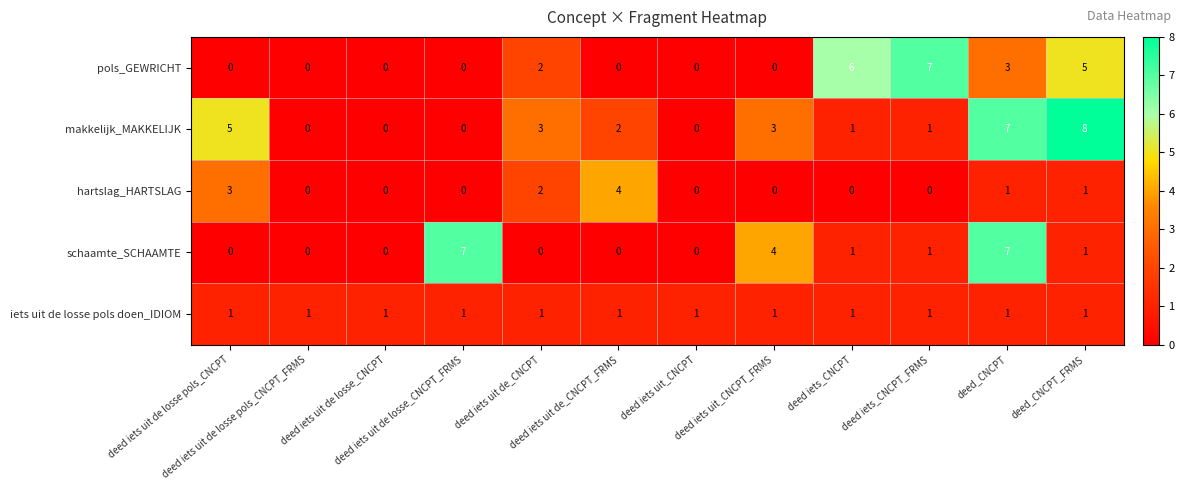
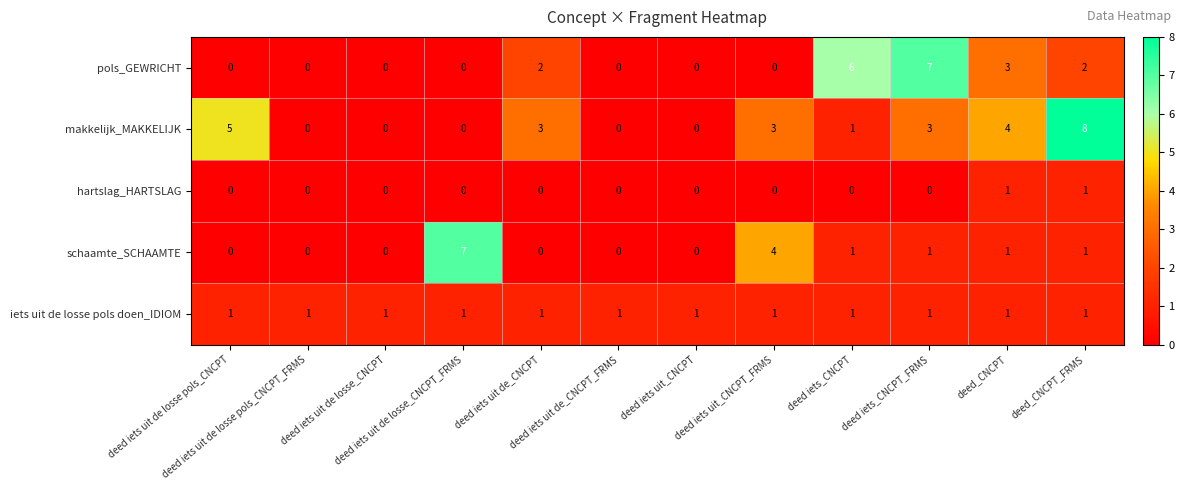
  {
    "pols_GEWRICHT": {
      "deed iets uit de losse pols_CNCPT": 0,
      "deed iets uit de losse pols_CNCPT_FRMS": 0,
      "deed iets uit de losse_CNCPT": 0,
      "deed iets uit de losse_CNCPT_FRMS": 0,
      "deed iets uit de_CNCPT": 2,
      "deed iets uit de_CNCPT_FRMS": 0,
      "deed iets uit_CNCPT": 0,
      "deed iets uit_CNCPT_FRMS": 0,
      "deed iets_CNCPT": 6,
      "deed iets_CNCPT_FRMS": 7,
      "deed_CNCPT": 3,
-     "deed_CNCPT_FRMS": 5
+     "deed_CNCPT_FRMS": 2
    },
    "makkelijk_MAKKELIJK": {
      "deed iets uit de losse pols_CNCPT": 5,
      "deed iets uit de losse pols_CNCPT_FRMS": 0,
      "deed iets uit de losse_CNCPT": 0,
      "deed iets uit de losse_CNCPT_FRMS": 0,
      "deed iets uit de_CNCPT": 3,
-     "deed iets uit de_CNCPT_FRMS": 2,
+     "deed iets uit de_CNCPT_FRMS": 0,
      "deed iets uit_CNCPT": 0,
      "deed iets uit_CNCPT_FRMS": 3,
      "deed iets_CNCPT": 1,
-     "deed iets_CNCPT_FRMS": 1,
-     "deed_CNCPT": 7,
+     "deed iets_CNCPT_FRMS": 3,
+     "deed_CNCPT": 4,
      "deed_CNCPT_FRMS": 8
    },
    "hartslag_HARTSLAG": {
-     "deed iets uit de losse pols_CNCPT": 3,
+     "deed iets uit de losse pols_CNCPT": 0,
      "deed iets uit de losse pols_CNCPT_FRMS": 0,
      "deed iets uit de losse_CNCPT": 0,
      "deed iets uit de losse_CNCPT_FRMS": 0,
-     "deed iets uit de_CNCPT": 2,
-     "deed iets uit de_CNCPT_FRMS": 4,
+     "deed iets uit de_CNCPT": 0,
+     "deed iets uit de_CNCPT_FRMS": 0,
      "deed iets uit_CNCPT": 0,
      "deed iets uit_CNCPT_FRMS": 0,
      "deed iets_CNCPT": 0,
      "deed iets_CNCPT_FRMS": 0,
      "deed_CNCPT": 1,
      "deed_CNCPT_FRMS": 1
    },
    "schaamte_SCHAAMTE": {
      "deed iets uit de losse pols_CNCPT": 0,
      "deed iets uit de losse pols_CNCPT_FRMS": 0,
      "deed iets uit de losse_CNCPT": 0,
      "deed iets uit de losse_CNCPT_FRMS": 7,
      "deed iets uit de_CNCPT": 0,
      "deed iets uit de_CNCPT_FRMS": 0,
      "deed iets uit_CNCPT": 0,
      "deed iets uit_CNCPT_FRMS": 4,
      "deed iets_CNCPT": 1,
      "deed iets_CNCPT_FRMS": 1,
-     "deed_CNCPT": 7,
+     "deed_CNCPT": 1,
      "deed_CNCPT_FRMS": 1
    },
    "iets uit de losse pols doen_IDIOM": {
      "deed iets uit de losse pols_CNCPT": 1,
      "deed iets uit de losse pols_CNCPT_FRMS": 1,
      "deed iets uit de losse_CNCPT": 1,
      "deed iets uit de losse_CNCPT_FRMS": 1,
      "deed iets uit de_CNCPT": 1,
      "deed iets uit de_CNCPT_FRMS": 1,
      "deed iets uit_CNCPT": 1,
      "deed iets uit_CNCPT_FRMS": 1,
      "deed iets_CNCPT": 1,
      "deed iets_CNCPT_FRMS": 1,
      "deed_CNCPT": 1,
      "deed_CNCPT_FRMS": 1
    }
  }
